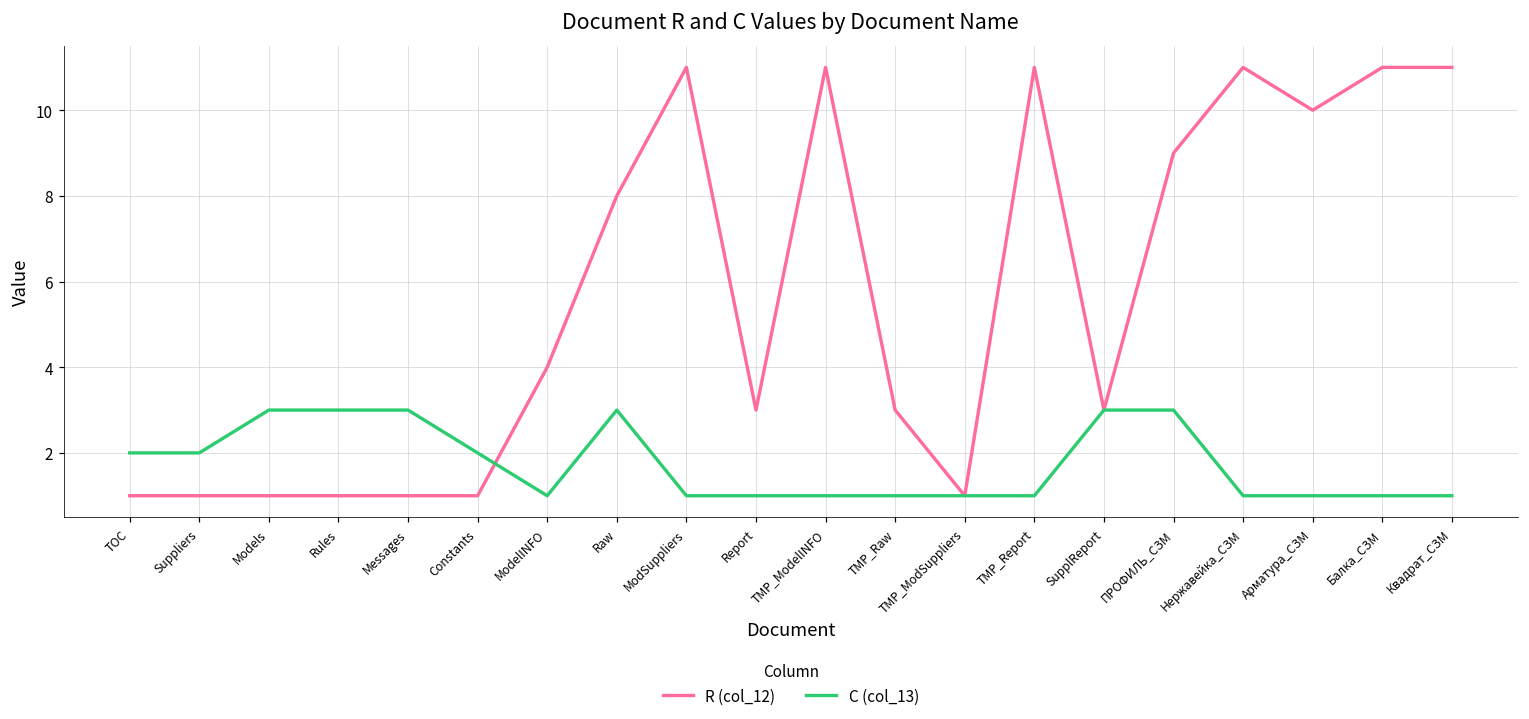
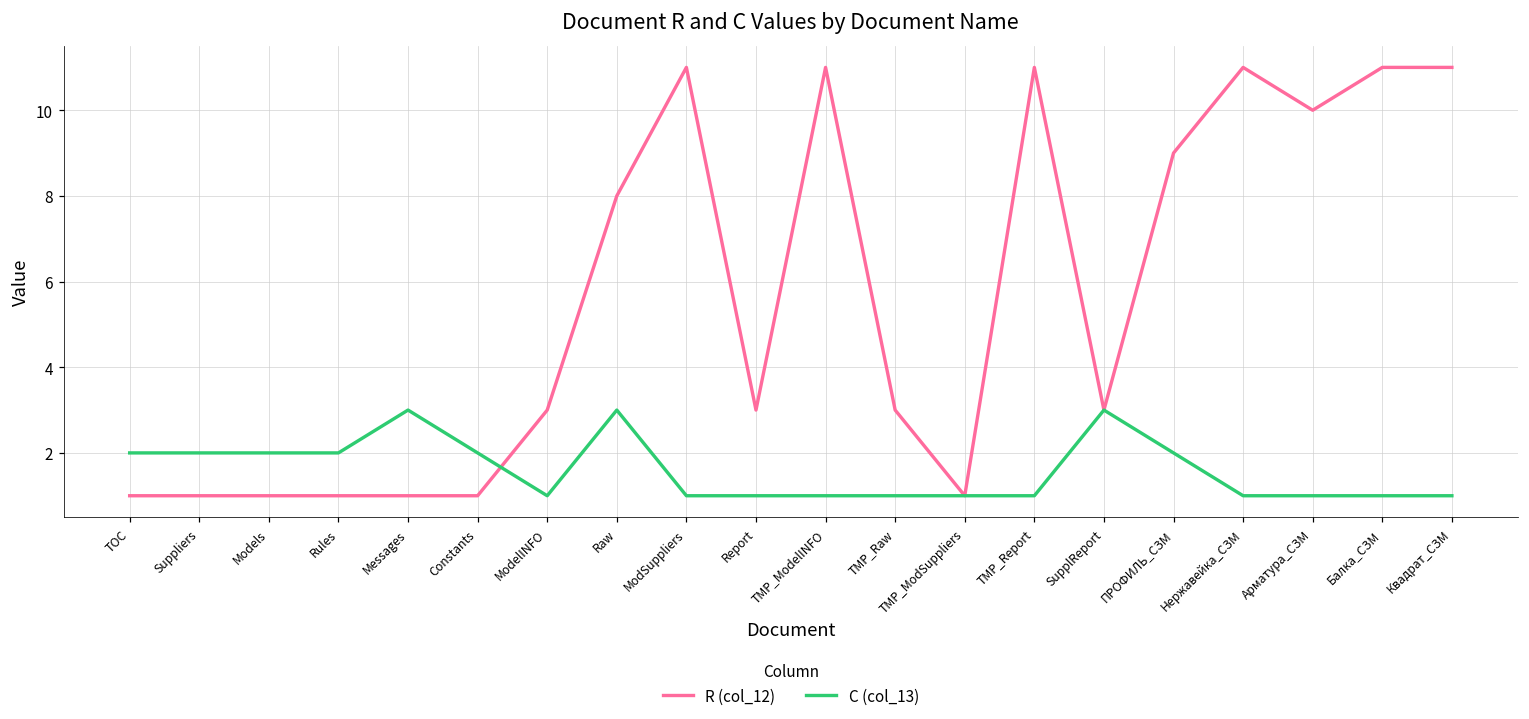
  {
    "R (col_12)": {
      "TOC": 1,
      "Suppliers": 1,
      "Models": 1,
      "Rules": 1,
      "Messages": 1,
      "Constants": 1,
-     "ModelINFO": 4,
+     "ModelINFO": 3,
      "Raw": 8,
      "ModSuppliers": 11,
      "Report": 3,
      "TMP_ModelINFO": 11,
      "TMP_Raw": 3,
      "TMP_Report": 11,
      "ПРОФИЛЬ_СЗМ": 9,
      "Нержавейка_СЗМ": 11,
      "Арматура_СЗМ": 10,
      "Балка_СЗМ": 11,
      "Квадрат_СЗМ": 11
    },
    "C (col_13)": {
      "TOC": 2,
      "Suppliers": 2,
-     "Models": 3,
-     "Rules": 3,
+     "Models": 2,
+     "Rules": 2,
      "Messages": 3,
      "Constants": 2,
      "ModelINFO": 1,
      "Raw": 3,
      "ModSuppliers": 1,
      "Report": 1,
      "TMP_ModelINFO": 1,
      "TMP_Raw": 1,
      "TMP_Report": 1,
-     "ПРОФИЛЬ_СЗМ": 3,
+     "ПРОФИЛЬ_СЗМ": 2,
      "Нержавейка_СЗМ": 1,
      "Арматура_СЗМ": 1,
      "Балка_СЗМ": 1,
      "Квадрат_СЗМ": 1
    }
  }
